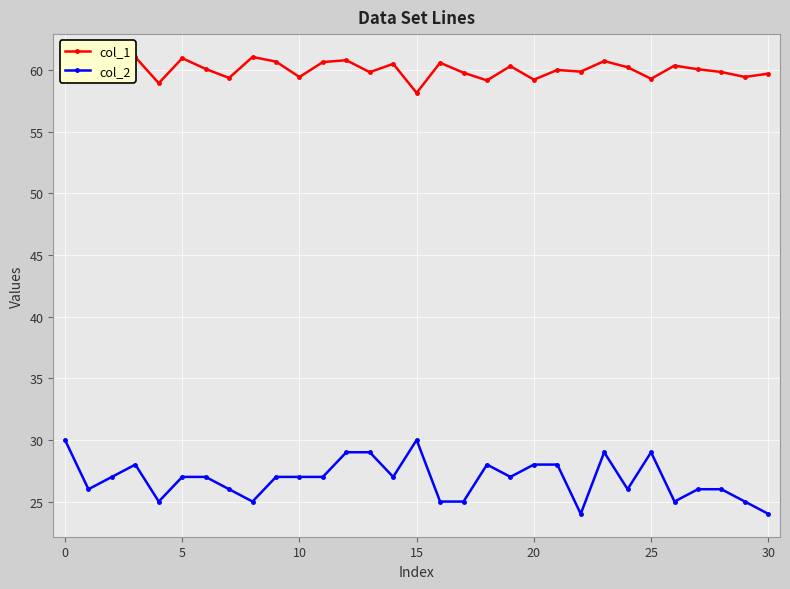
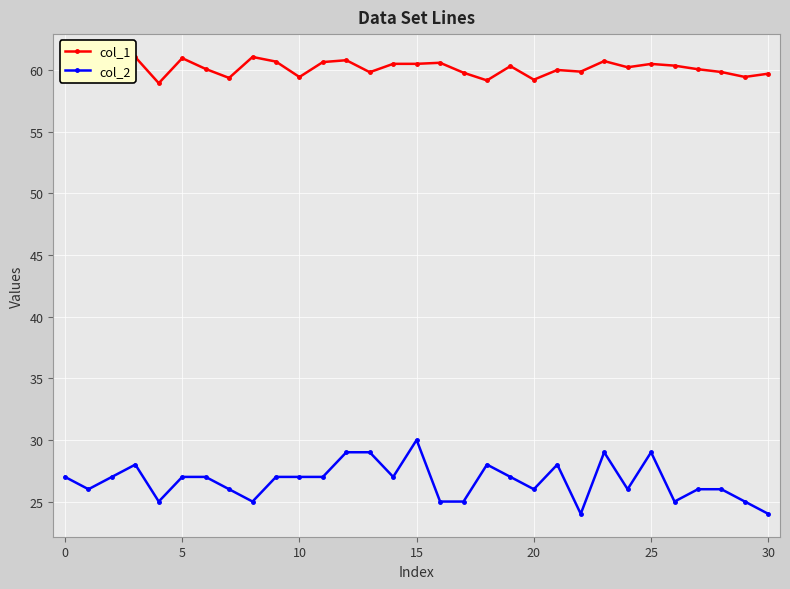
  {
    "col_1": {
      "5": 61.0,
      "10": 59.4,
-     "15": 58.2,
+     "15": 60.5,
      "20": 59.2,
-     "25": 59.3,
+     "25": 60.5,
      "30": 59.7
    },
    "col_2": {
-     "0": 30,
+     "0": 27,
      "5": 27,
      "10": 27,
      "15": 30,
-     "20": 28,
+     "20": 26,
      "25": 29,
      "30": 24
    }
  }
